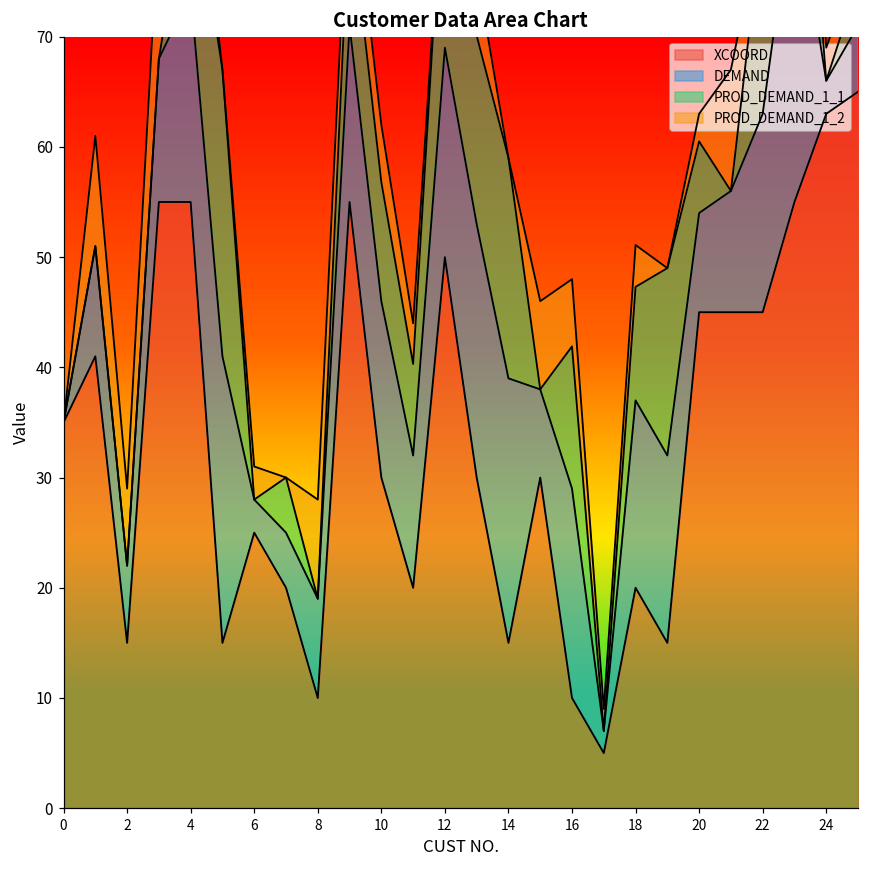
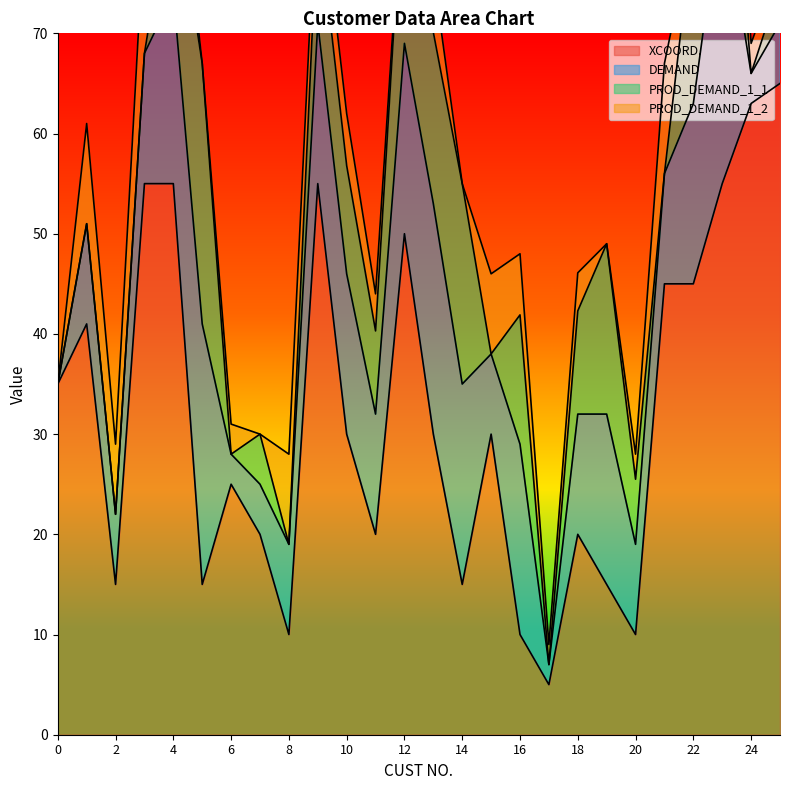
  {
    "XCOORD.": {
      "2": 15,
      "4": 55,
      "6": 25,
      "8": 10,
      "10": 30,
      "12": 50,
      "14": 15,
      "16": 10,
      "18": 20,
-     "20": 45,
+     "20": 10,
      "22": 45
    },
    "DEMAND": {
      "10": 16,
      "12": 19,
-     "14": 24,
+     "14": 20,
      "16": 19,
-     "18": 17,
+     "18": 12,
      "20": 9
    },
    "PROD_DEMAND_1_1": {
      "10": 11,
      "16": 13,
      "18": 10.3,
      "20": 6.5
    },
    "PROD_DEMAND_1_2": {
      "2": 7,
      "6": 3,
      "8": 9,
      "10": 5,
      "16": 6,
      "18": 4
    }
  }
